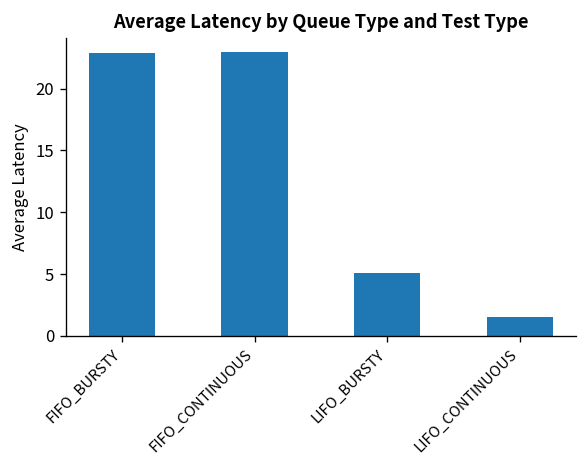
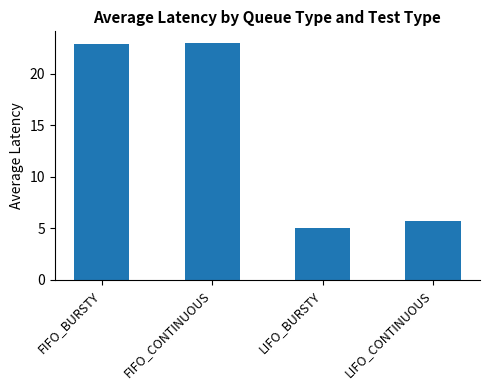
  {
    "FIFO_BURSTY": 22.9,
    "FIFO_CONTINUOUS": 23.0,
    "LIFO_BURSTY": 5.1,
-   "LIFO_CONTINUOUS": 1.5
+   "LIFO_CONTINUOUS": 5.7
  }
